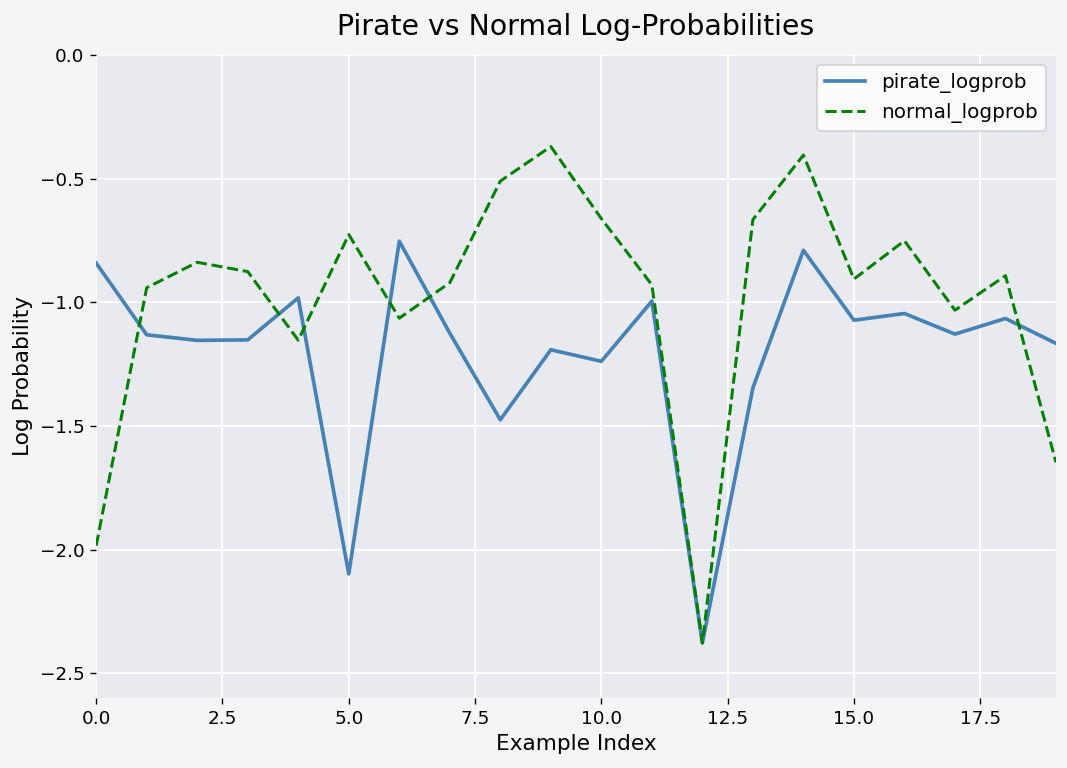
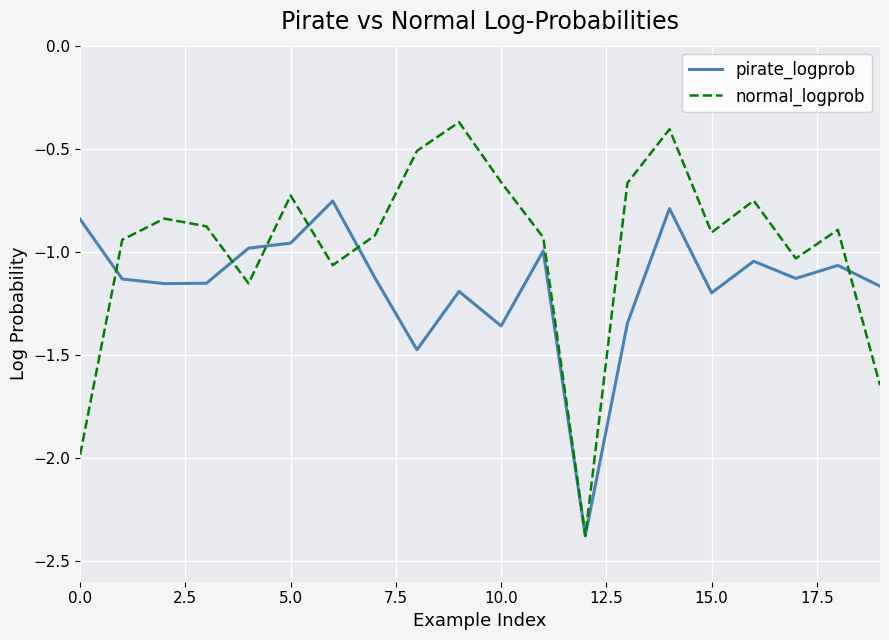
  {
    "pirate_logprob": {
      "0.0": -0.84,
-     "5.0": -2.10,
-     "10.0": -1.24,
-     "15.0": -1.07
+     "5.0": -0.96,
+     "10.0": -1.36,
+     "15.0": -1.20
    },
    "normal_logprob": {
      "0.0": -1.98,
      "5.0": -0.73,
      "10.0": -0.66,
      "15.0": -0.91
    }
  }
